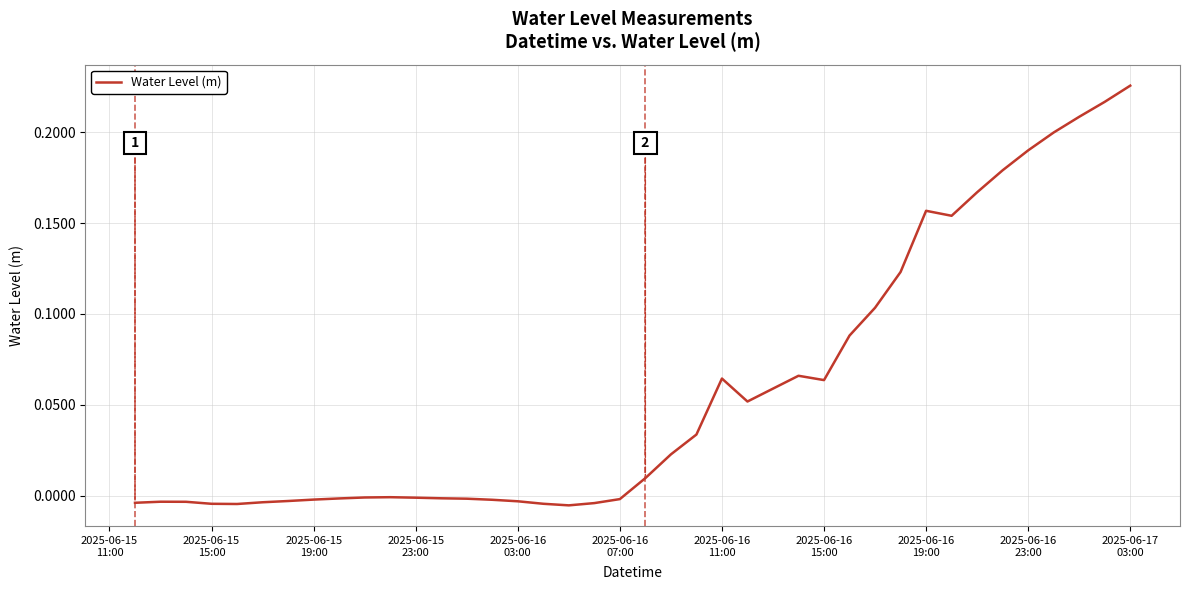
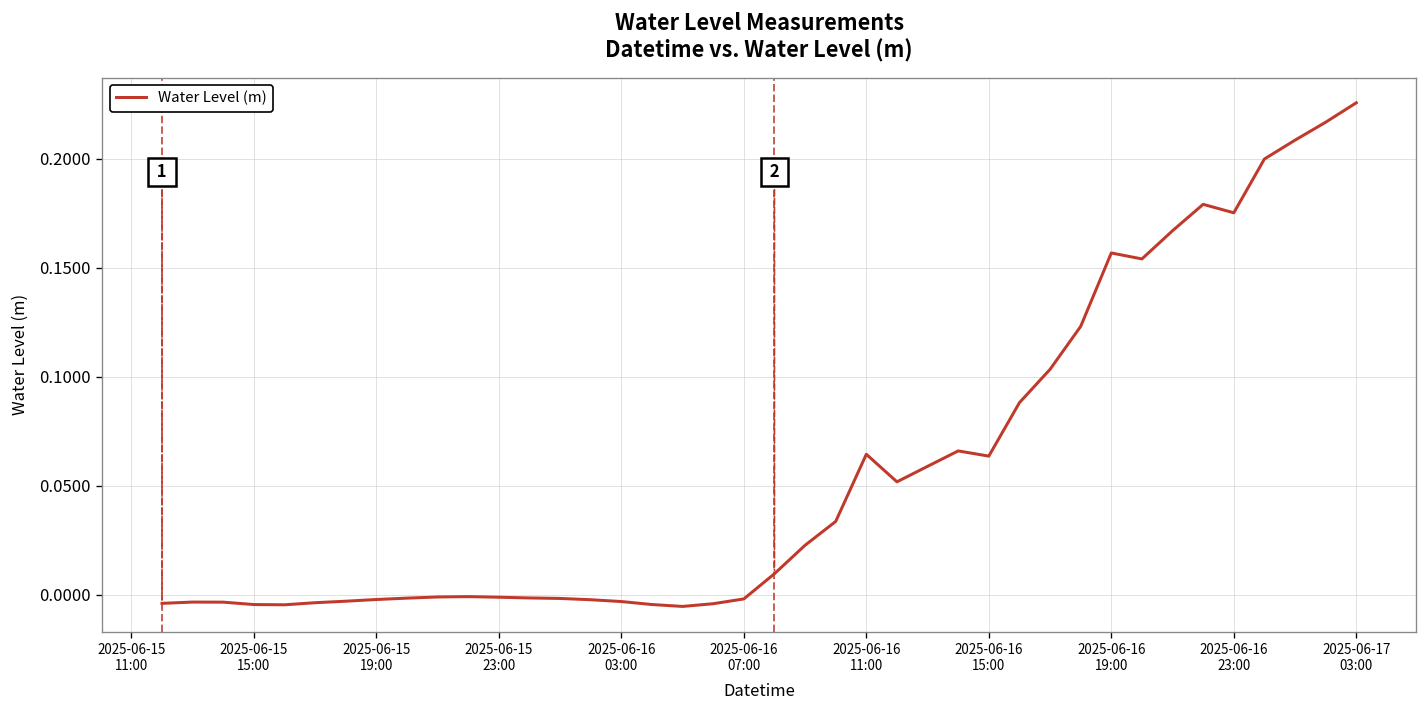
  {
    "2025-06-15 15:00": -0.005,
    "2025-06-15 19:00": -0.002,
    "2025-06-15 23:00": -0.001,
    "2025-06-16 03:00": -0.003,
    "2025-06-16 07:00": -0.002,
    "2025-06-16 11:00": 0.064,
    "2025-06-16 15:00": 0.064,
    "2025-06-16 19:00": 0.157,
-   "2025-06-16 23:00": 0.190,
+   "2025-06-16 23:00": 0.175,
    "2025-06-17 03:00": 0.226
  }
